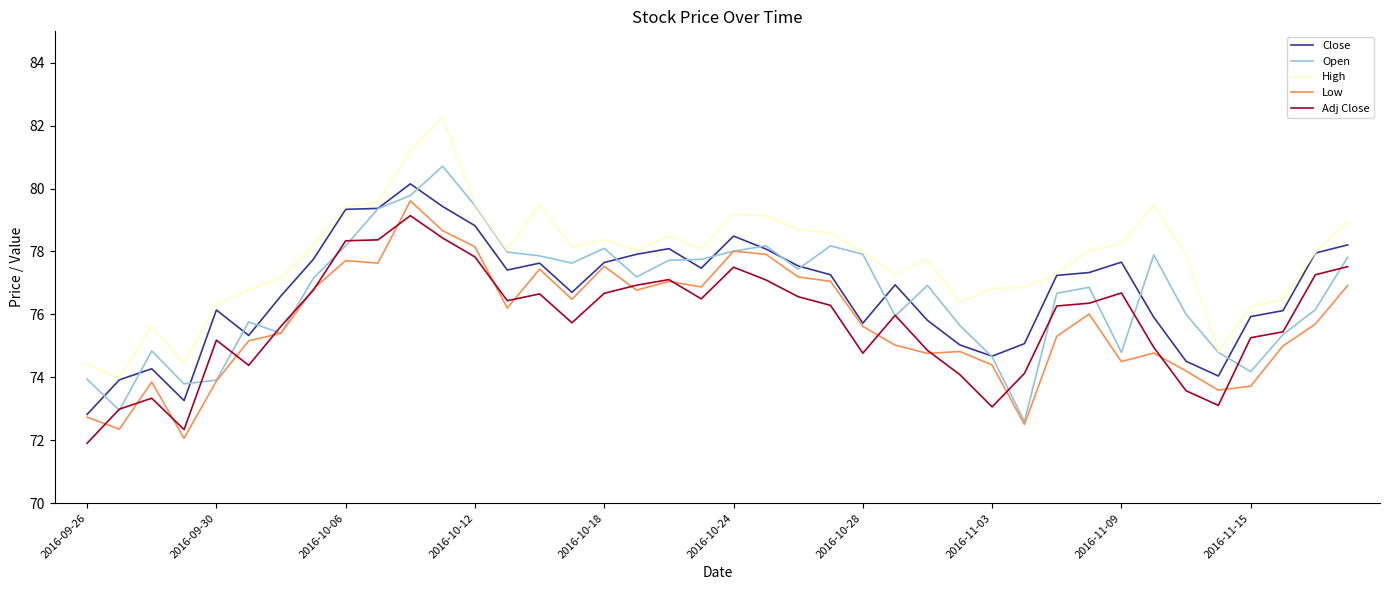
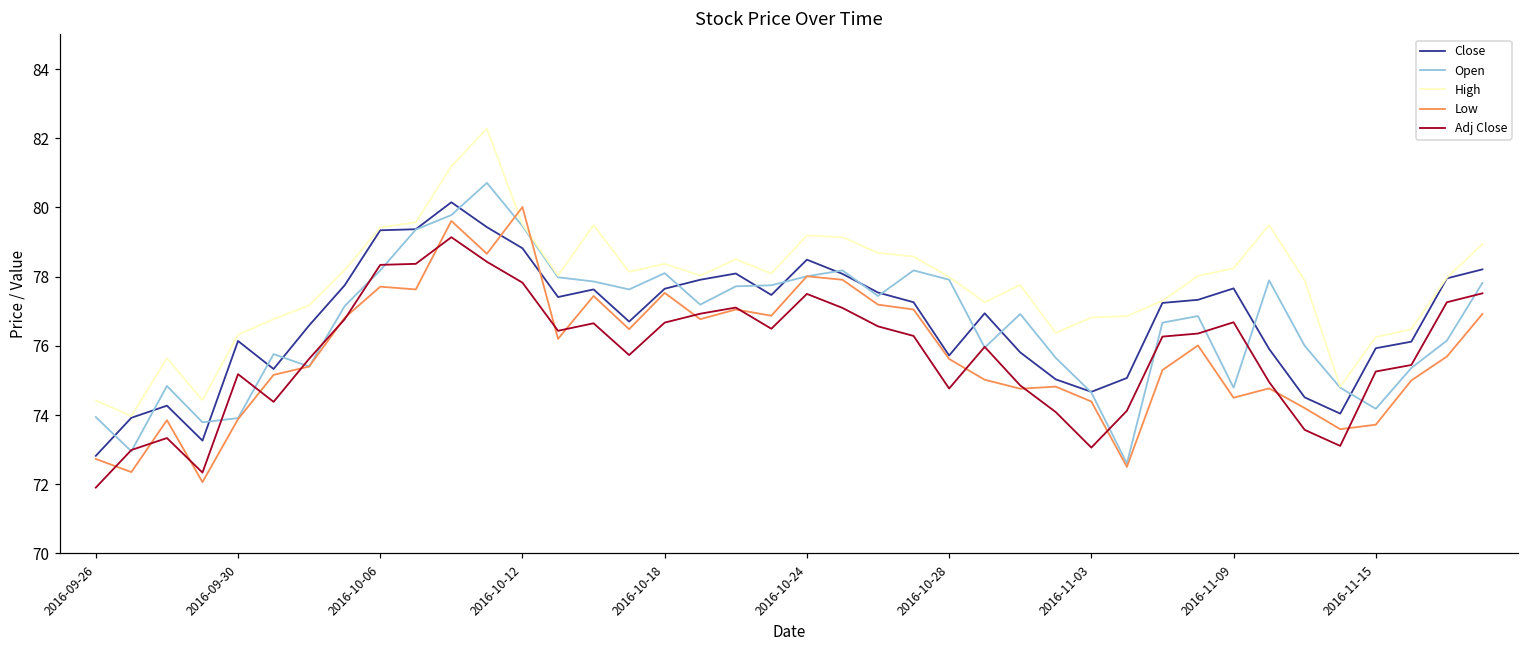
  {
    "Close": {
      "2016-09-26": 72.8,
      "2016-09-30": 76.1,
      "2016-10-12": 78.8,
      "2016-10-18": 77.7,
      "2016-10-24": 78.5,
      "2016-10-28": 75.7,
      "2016-11-09": 77.7,
      "2016-11-15": 75.9
    },
    "Open": {
      "2016-09-26": 73.9,
      "2016-10-06": 78.2,
      "2016-10-18": 78.1,
      "2016-11-09": 74.8,
      "2016-11-15": 74.2
    },
    "High": {
      "2016-09-26": 74.4,
      "2016-09-30": 76.3,
      "2016-10-18": 78.4,
      "2016-10-24": 79.2,
      "2016-11-03": 76.8,
      "2016-11-09": 78.2,
      "2016-11-15": 76.3
    },
    "Low": {
      "2016-09-26": 72.7,
      "2016-10-06": 77.7,
-     "2016-10-12": 78.2,
+     "2016-10-12": 80.0,
      "2016-10-18": 77.5,
      "2016-10-28": 75.6,
      "2016-11-03": 74.4,
      "2016-11-09": 74.5,
      "2016-11-15": 73.7
    },
    "Adj Close": {
      "2016-09-26": 71.9,
      "2016-09-30": 75.2,
      "2016-10-06": 78.3,
      "2016-10-12": 77.8,
      "2016-10-18": 76.7,
      "2016-10-24": 77.5,
      "2016-10-28": 74.8,
      "2016-11-03": 73.1,
      "2016-11-09": 76.7,
      "2016-11-15": 75.3
    }
  }
